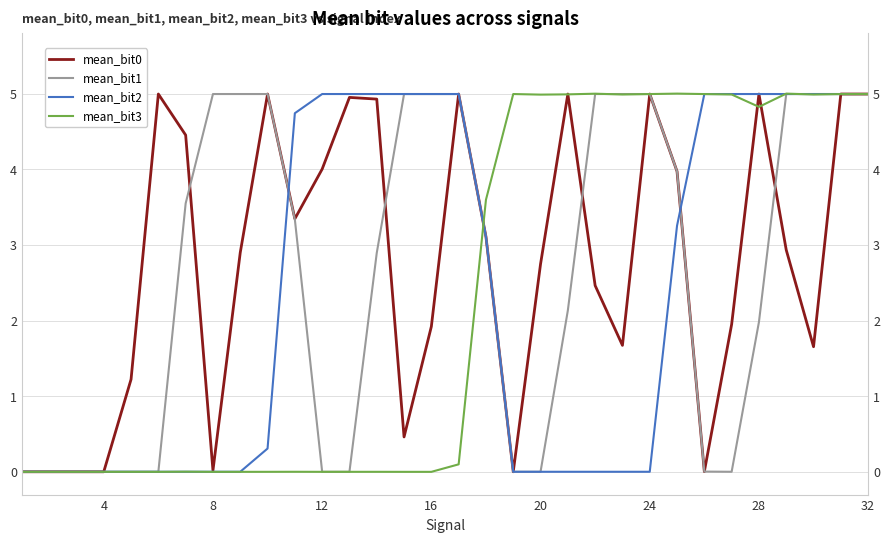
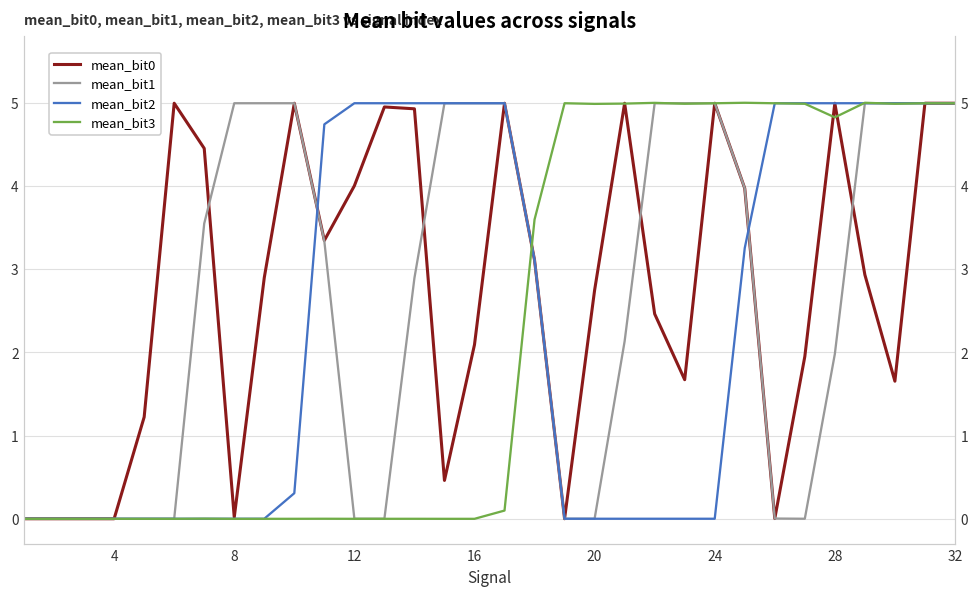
  {
    "mean_bit0": {
      "12": 4.0,
-     "16": 1.9,
+     "16": 2.1,
      "20": 2.7
    },
    "mean_bit1": {
      "8": 5.0,
      "28": 2.0
    },
    "mean_bit2": {
      "12": 5.0,
      "24": 0.0
    },
    "mean_bit3": {
      "16": 0.0,
      "20": 5.0,
      "28": 4.8
    }
  }
